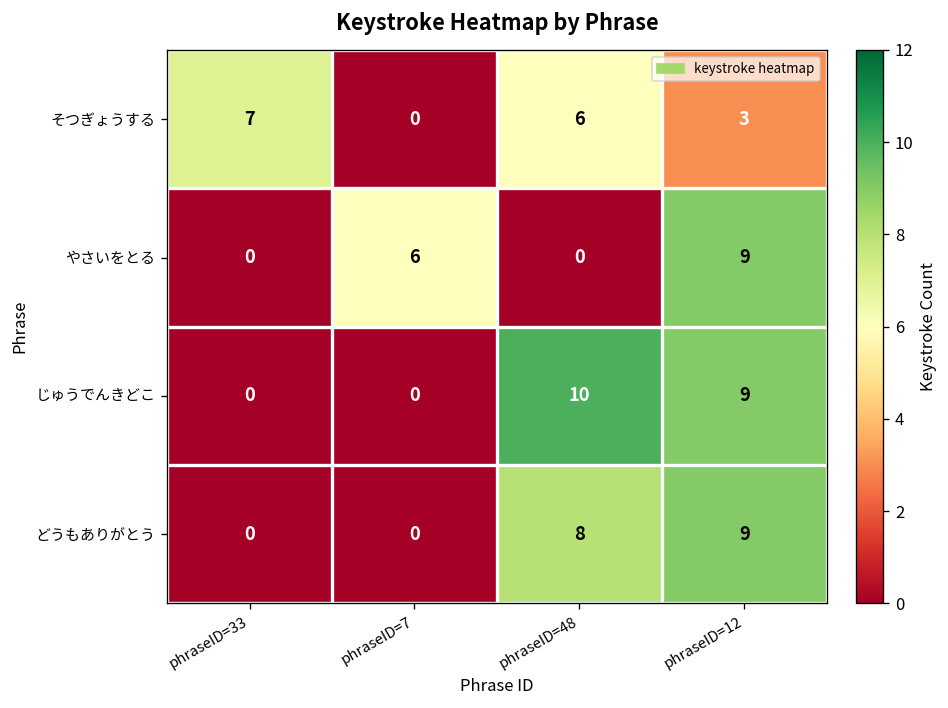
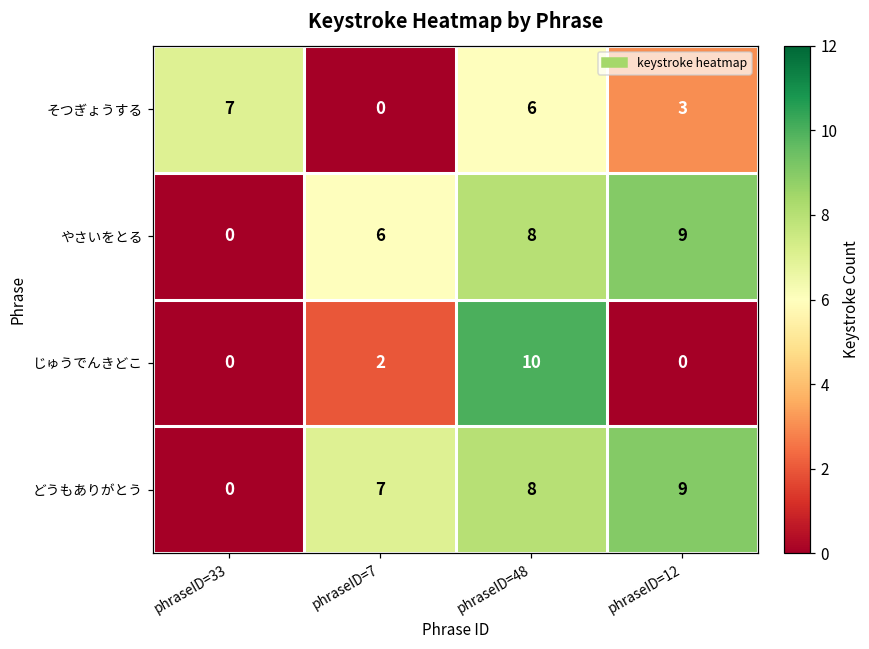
  {
    "そつぎょうする": {
      "phraseID=33": 7,
      "phraseID=7": 0,
      "phraseID=48": 6,
      "phraseID=12": 3
    },
    "やさいをとる": {
      "phraseID=33": 0,
      "phraseID=7": 6,
-     "phraseID=48": 0,
+     "phraseID=48": 8,
      "phraseID=12": 9
    },
    "じゅうでんきどこ": {
      "phraseID=33": 0,
-     "phraseID=7": 0,
+     "phraseID=7": 2,
      "phraseID=48": 10,
-     "phraseID=12": 9
+     "phraseID=12": 0
    },
    "どうもありがとう": {
      "phraseID=33": 0,
-     "phraseID=7": 0,
+     "phraseID=7": 7,
      "phraseID=48": 8,
      "phraseID=12": 9
    }
  }
